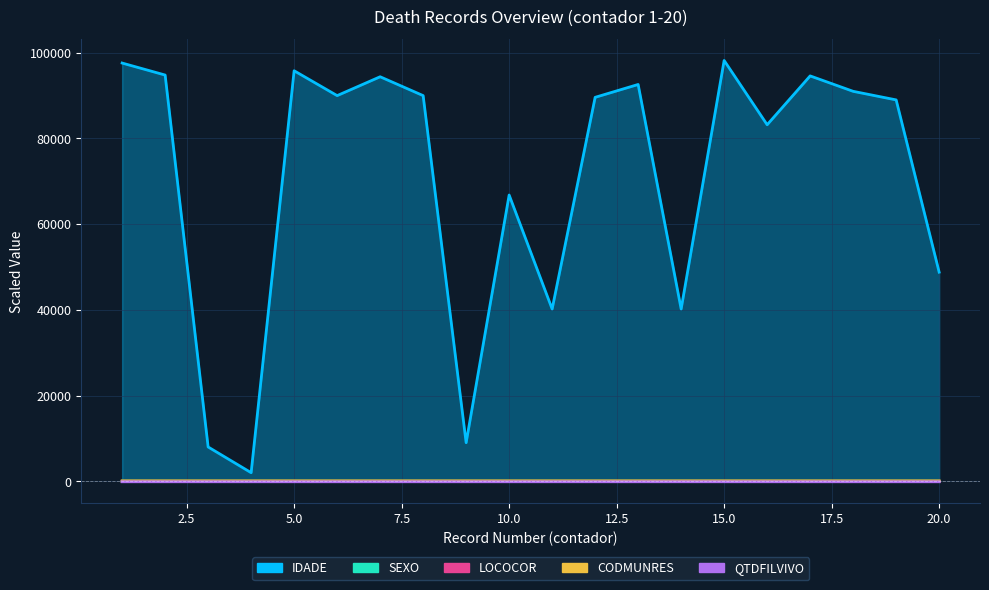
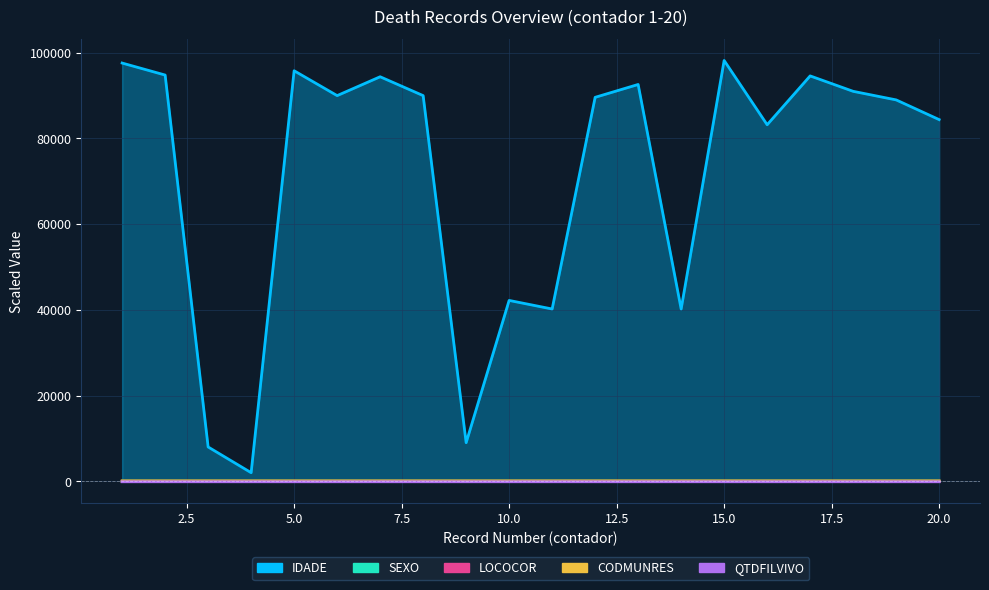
  {
    "IDADE": {
      "5.0": 96000,
-     "10.0": 67000,
+     "10.0": 42000,
      "15.0": 98000,
-     "20.0": 49000
+     "20.0": 84000
    }
  }
